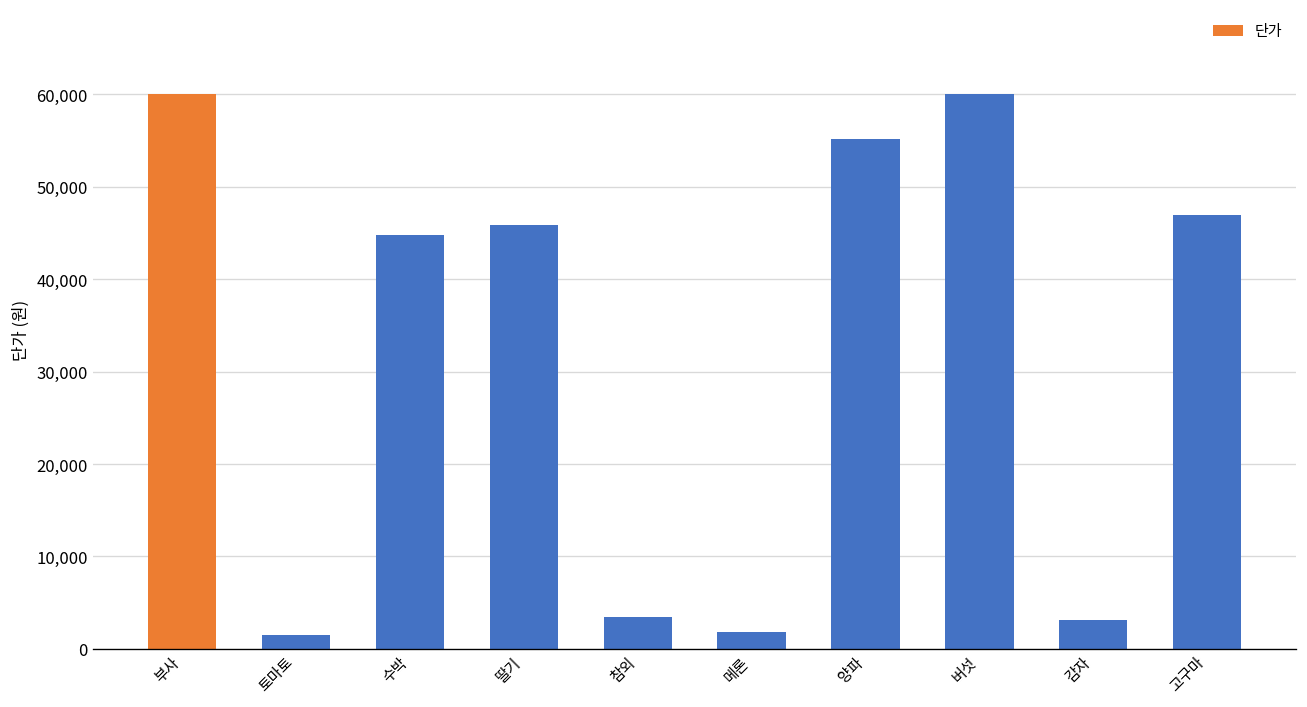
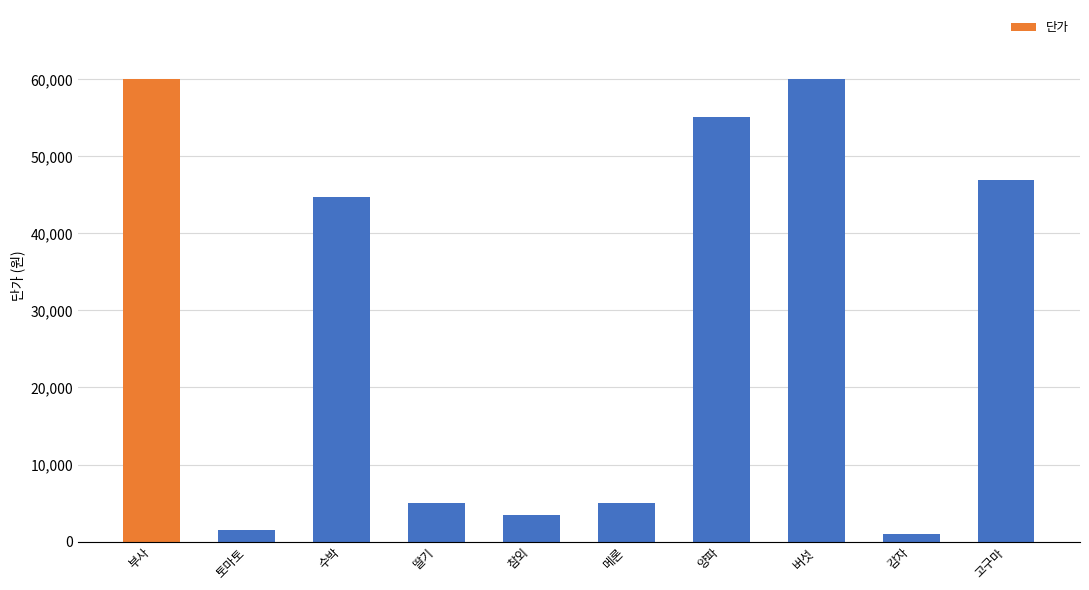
  {
    "부사": "60,000",
    "토마토": "2,000",
    "수박": "45,000",
-   "딸기": "46,000",
+   "딸기": "5,000",
    "참외": "3,000",
-   "메론": "2,000",
+   "메론": "5,000",
    "양파": "55,000",
    "버섯": "60,000",
-   "감자": "3,000",
+   "감자": "1,000",
    "고구마": "47,000"
  }
